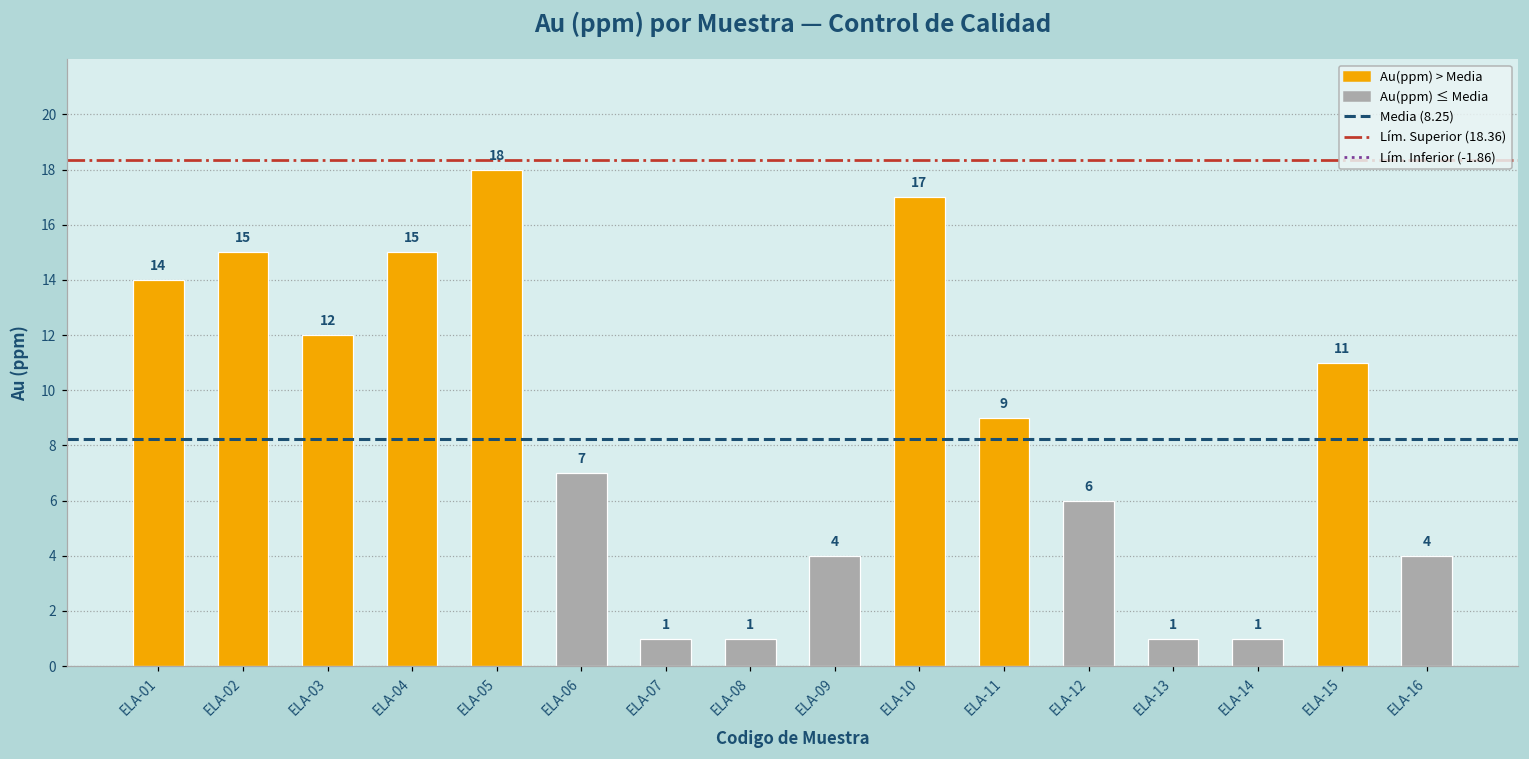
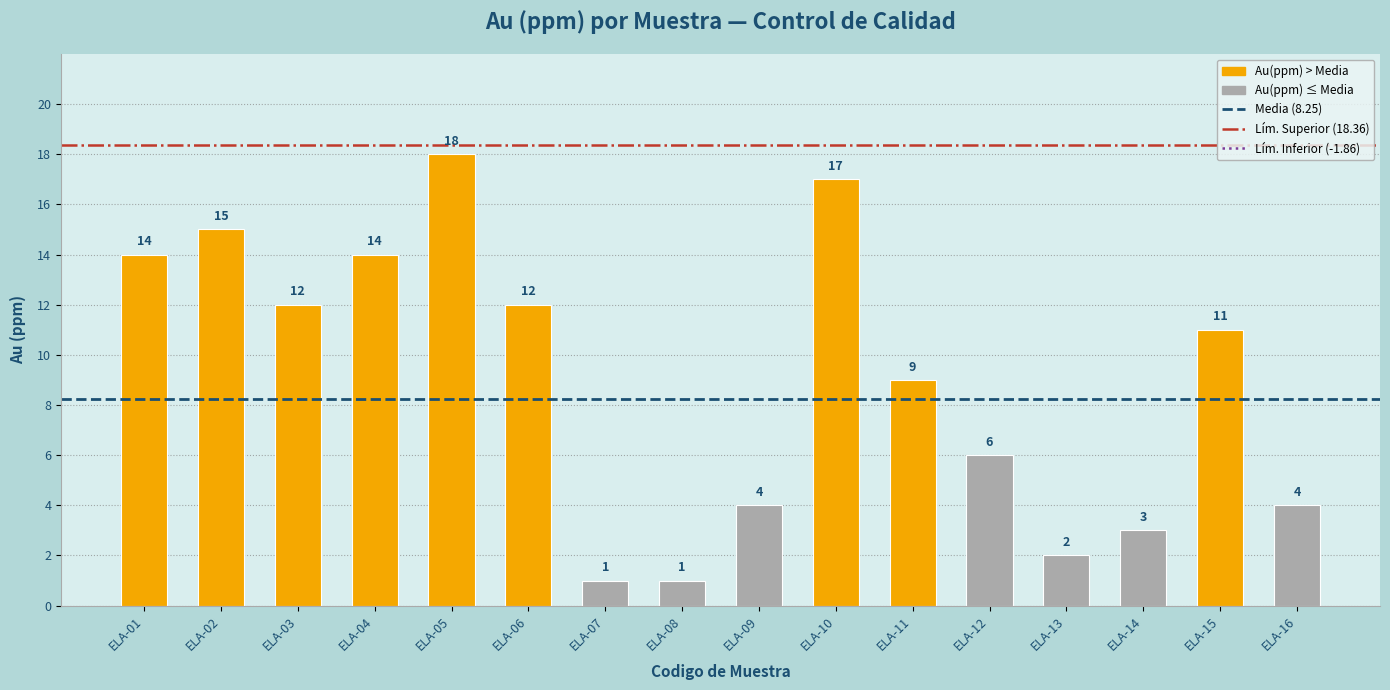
  {
    "ELA-01": 14,
    "ELA-02": 15,
    "ELA-03": 12,
-   "ELA-04": 15,
+   "ELA-04": 14,
    "ELA-05": 18,
-   "ELA-06": 7,
+   "ELA-06": 12,
    "ELA-07": 1,
    "ELA-08": 1,
    "ELA-09": 4,
    "ELA-10": 17,
    "ELA-11": 9,
    "ELA-12": 6,
-   "ELA-13": 1,
-   "ELA-14": 1,
+   "ELA-13": 2,
+   "ELA-14": 3,
    "ELA-15": 11,
    "ELA-16": 4
  }
